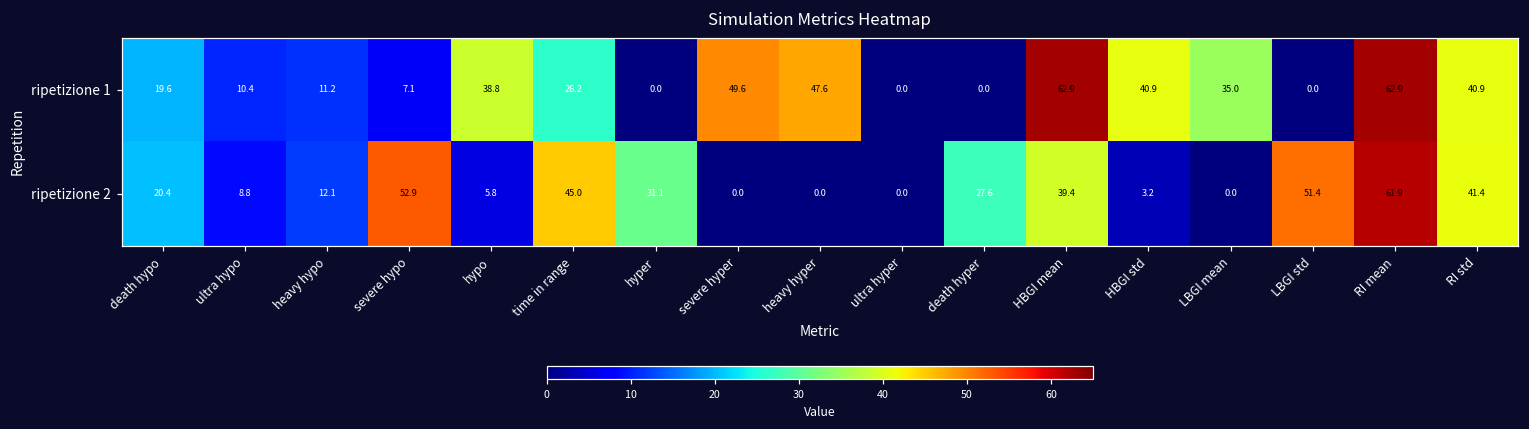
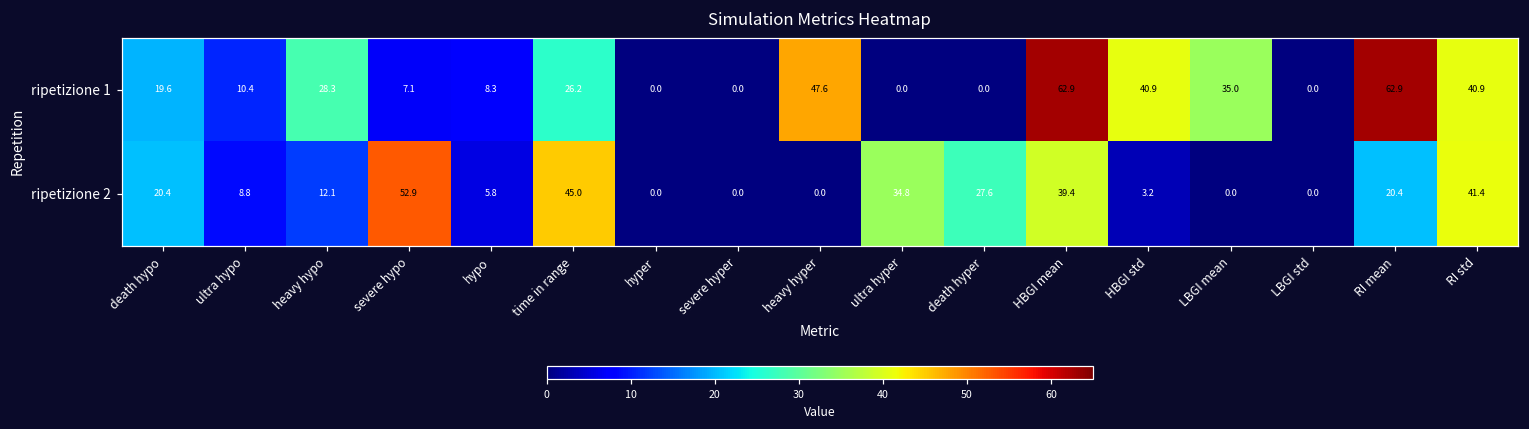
  {
    "ripetizione 1": {
      "death hypo": 19.6,
      "ultra hypo": 10.4,
-     "heavy hypo": 11.2,
+     "heavy hypo": 28.3,
      "severe hypo": 7.1,
-     "hypo": 38.8,
+     "hypo": 8.3,
      "time in range": 26.2,
      "hyper": 0.0,
-     "severe hyper": 49.6,
+     "severe hyper": 0.0,
      "heavy hyper": 47.6,
      "ultra hyper": 0.0,
      "death hyper": 0.0,
      "HBGI mean": 62.9,
      "HBGI std": 40.9,
      "LBGI mean": 35.0,
      "LBGI std": 0.0,
      "RI mean": 62.9,
      "RI std": 40.9
    },
    "ripetizione 2": {
      "death hypo": 20.4,
      "ultra hypo": 8.8,
      "heavy hypo": 12.1,
      "severe hypo": 52.9,
      "hypo": 5.8,
      "time in range": 45.0,
-     "hyper": 31.1,
+     "hyper": 0.0,
      "severe hyper": 0.0,
      "heavy hyper": 0.0,
-     "ultra hyper": 0.0,
+     "ultra hyper": 34.8,
      "death hyper": 27.6,
      "HBGI mean": 39.4,
      "HBGI std": 3.2,
      "LBGI mean": 0.0,
-     "LBGI std": 51.4,
-     "RI mean": 61.9,
+     "LBGI std": 0.0,
+     "RI mean": 20.4,
      "RI std": 41.4
    }
  }
